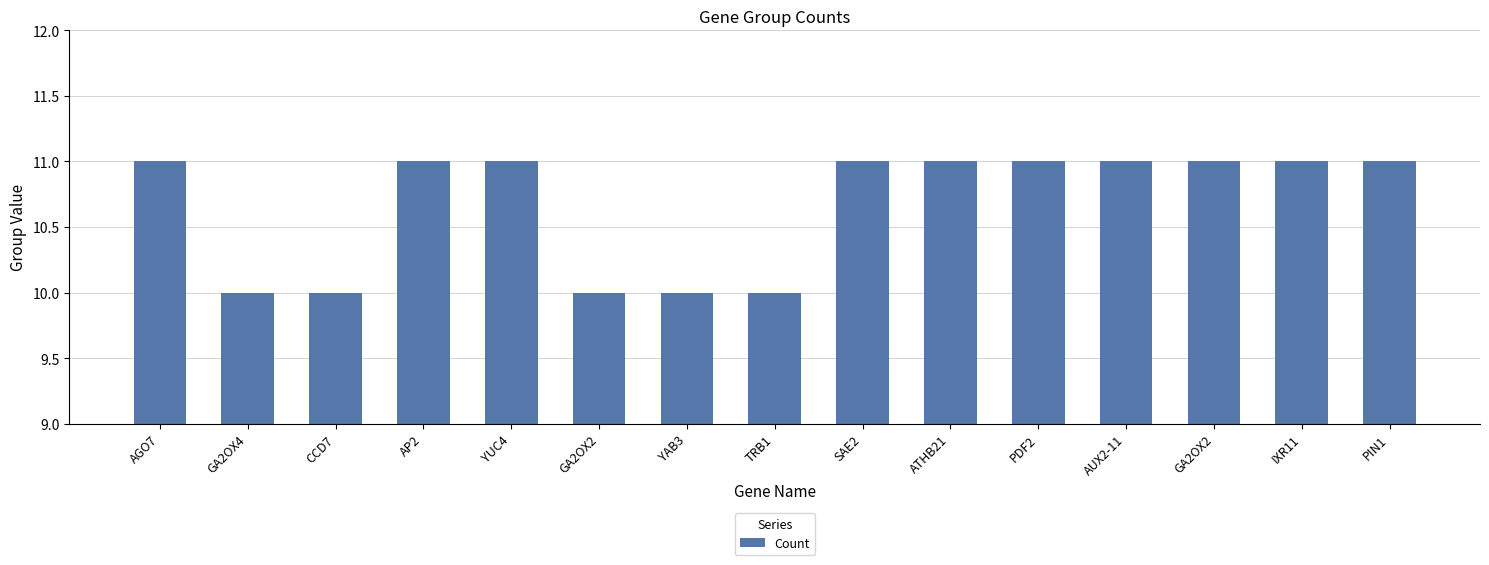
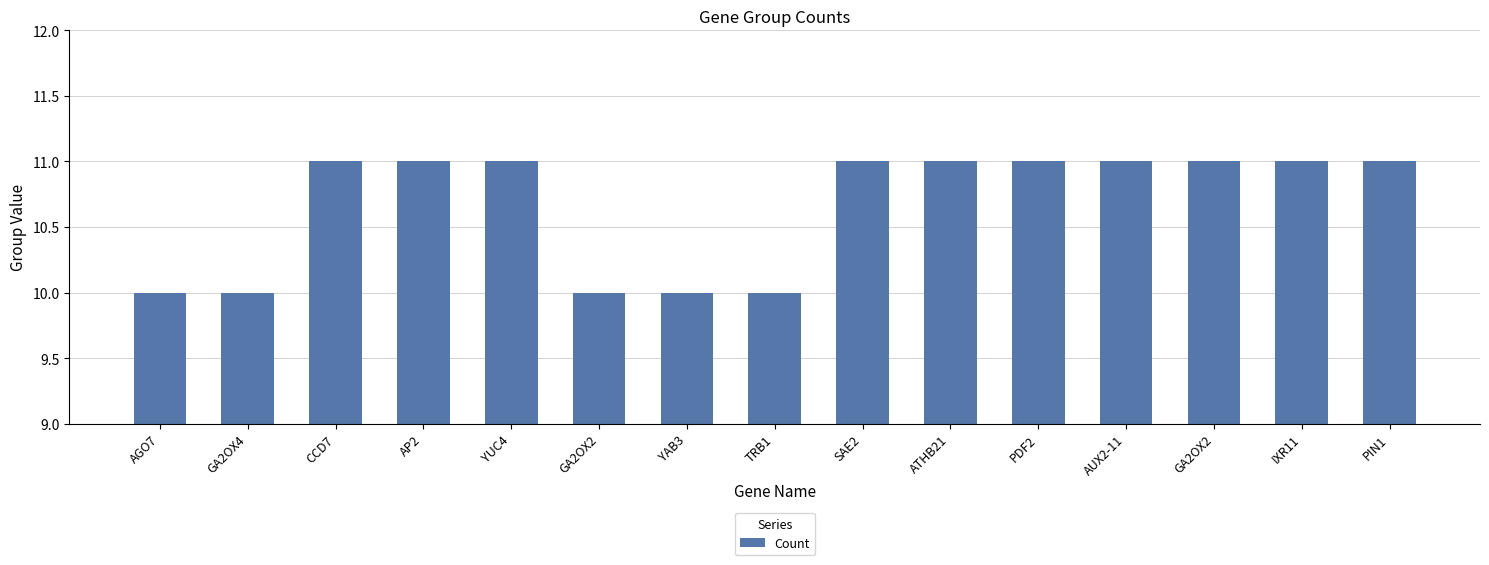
  {
-   "AGO7": 11,
+   "AGO7": 10,
    "GA2OX4": 10,
-   "CCD7": 10,
+   "CCD7": 11,
    "AP2": 11,
    "YUC4": 11,
    "YAB3": 10,
    "TRB1": 10,
    "SAE2": 11,
    "ATHB21": 11,
    "PDF2": 11,
    "AUX2-11": 11,
    "IXR11": 11,
    "PIN1": 11
  }
